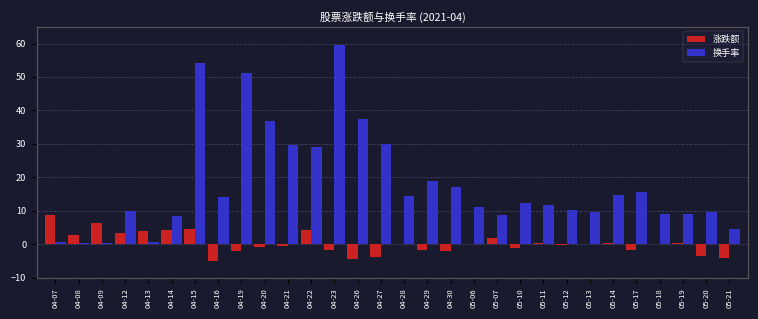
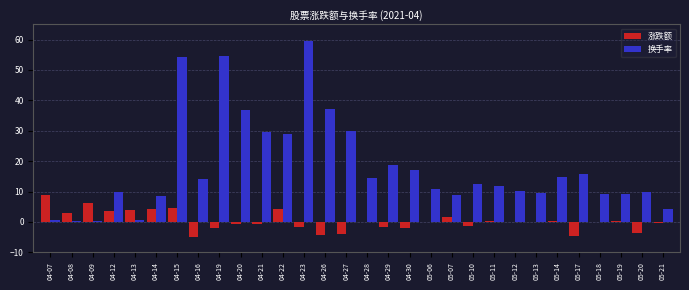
  {
    "涨跌额": {
      "04-07": 9,
      "04-08": 3,
      "04-09": 6,
      "04-12": 3,
      "04-13": 4,
      "04-14": 4,
      "04-15": 5,
      "04-16": -5,
      "04-19": -2,
      "04-22": 4,
      "04-23": -2,
      "04-26": -4,
      "04-27": -4,
      "04-29": -2,
      "04-30": -2,
      "05-06": 0,
      "05-07": 2,
      "05-10": -1,
-     "05-17": -2,
+     "05-17": -5,
      "05-20": -4,
-     "05-21": -4
+     "05-21": 0
    },
    "换手率": {
      "04-12": 10,
      "04-14": 9,
      "04-15": 54,
      "04-16": 14,
-     "04-19": 51,
+     "04-19": 55,
      "04-20": 37,
      "04-21": 30,
      "04-22": 29,
      "04-23": 60,
      "04-26": 37,
      "04-27": 30,
      "04-28": 14,
      "04-29": 19,
      "04-30": 17,
      "05-06": 11,
      "05-07": 9,
      "05-10": 12,
      "05-11": 12,
      "05-12": 10,
      "05-13": 10,
      "05-14": 15,
      "05-17": 16,
      "05-18": 9,
      "05-19": 9,
      "05-20": 10,
      "05-21": 4
    }
  }
